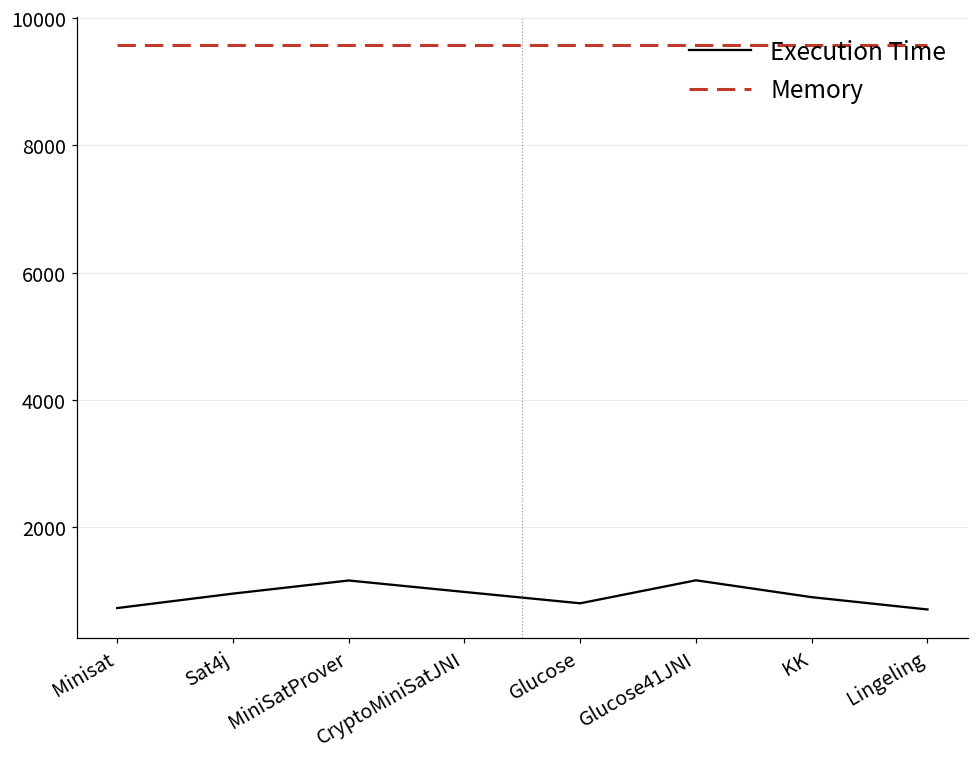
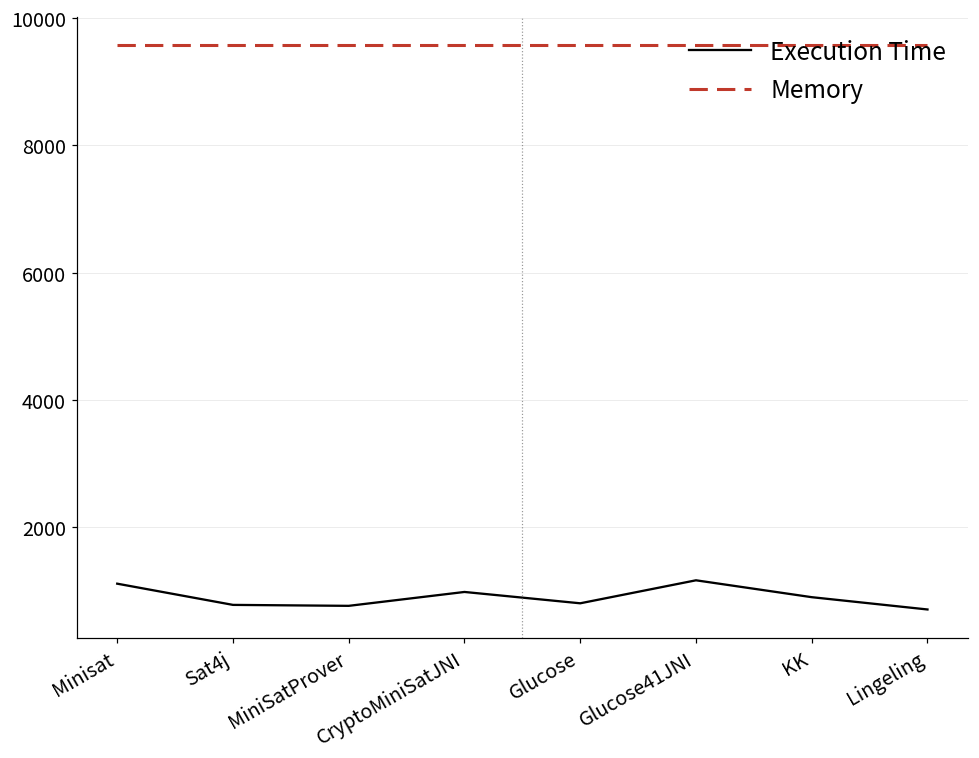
  {
    "Execution Time": {
-     "Minisat": 700,
-     "Sat4j": 1000,
-     "MiniSatProver": 1200,
+     "Minisat": 1100,
+     "Sat4j": 800,
+     "MiniSatProver": 800,
      "CryptoMiniSatJNI": 1000,
      "Glucose": 800,
      "Glucose41JNI": 1200,
      "KK": 900,
      "Lingeling": 700
    },
    "Memory": {
      "Minisat": 9600,
      "Sat4j": 9600,
      "MiniSatProver": 9600,
      "CryptoMiniSatJNI": 9600,
      "Glucose": 9600,
      "Glucose41JNI": 9600,
      "KK": 9600,
      "Lingeling": 9600
    }
  }
